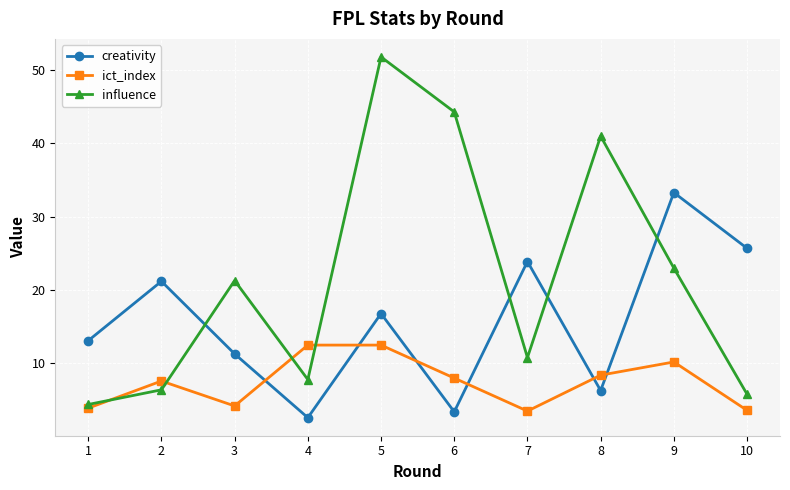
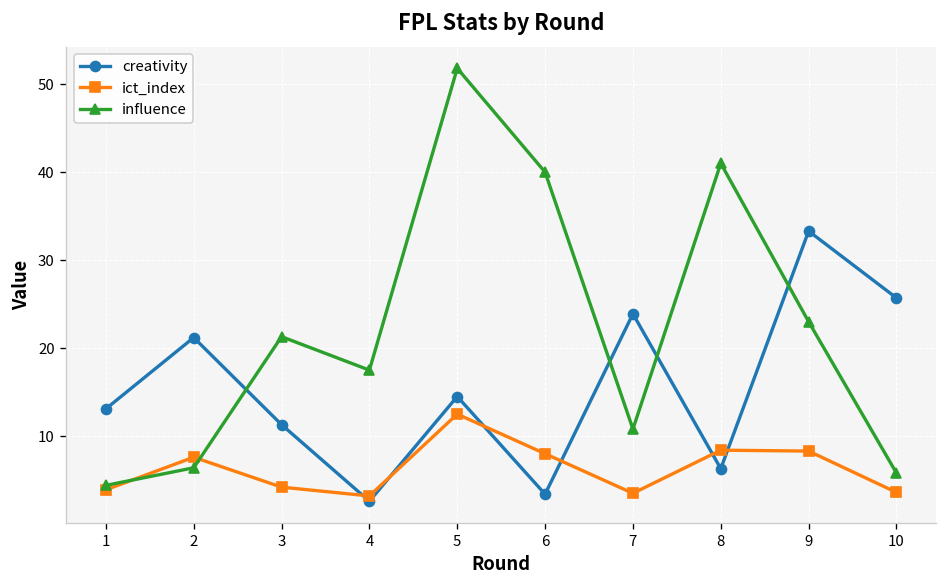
  {
    "creativity": {
      "1": 13,
      "2": 21,
      "3": 11,
      "4": 3,
-     "5": 17,
+     "5": 15,
      "6": 3,
      "7": 24,
      "8": 6,
      "9": 33,
      "10": 26
    },
    "ict_index": {
      "1": 4,
      "2": 8,
      "3": 4,
-     "4": 13,
+     "4": 3,
      "5": 13,
      "6": 8,
      "7": 4,
      "8": 8,
-     "9": 10,
+     "9": 8,
      "10": 4
    },
    "influence": {
      "1": 4,
      "2": 6,
      "3": 21,
-     "4": 8,
+     "4": 18,
      "5": 52,
-     "6": 44,
+     "6": 40,
      "7": 11,
      "8": 41,
      "9": 23,
      "10": 6
    }
  }
